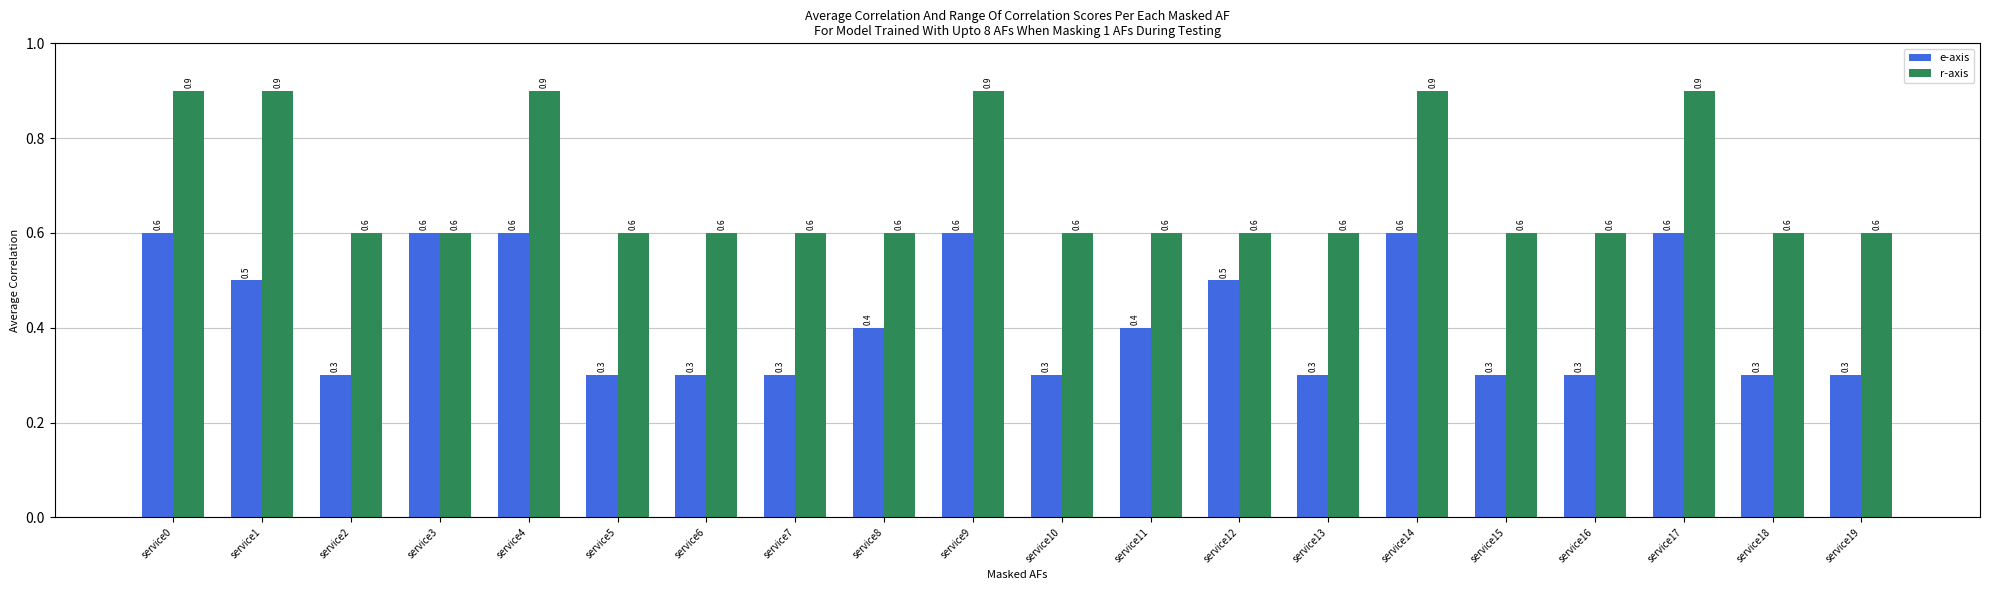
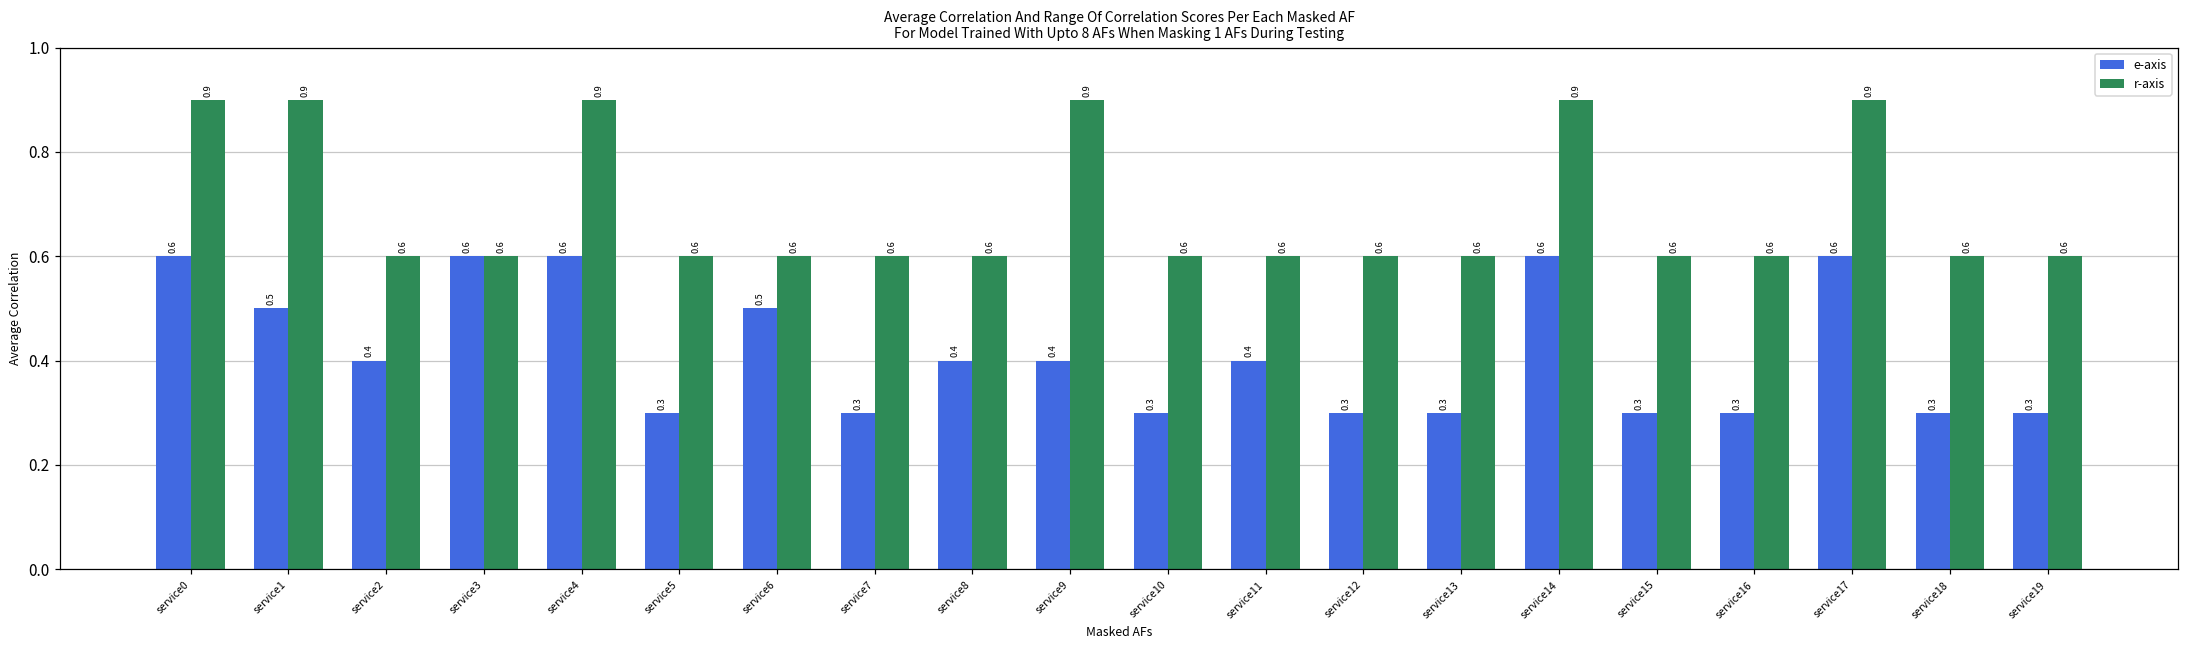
  {
    "e-axis": {
      "service0": 0.6,
      "service1": 0.5,
-     "service2": 0.3,
+     "service2": 0.4,
      "service3": 0.6,
      "service4": 0.6,
      "service5": 0.3,
-     "service6": 0.3,
+     "service6": 0.5,
      "service7": 0.3,
      "service8": 0.4,
-     "service9": 0.6,
+     "service9": 0.4,
      "service10": 0.3,
      "service11": 0.4,
-     "service12": 0.5,
+     "service12": 0.3,
      "service13": 0.3,
      "service14": 0.6,
      "service15": 0.3,
      "service16": 0.3,
      "service17": 0.6,
      "service18": 0.3,
      "service19": 0.3
    },
    "r-axis": {
      "service0": 0.9,
      "service1": 0.9,
      "service2": 0.6,
      "service3": 0.6,
      "service4": 0.9,
      "service5": 0.6,
      "service6": 0.6,
      "service7": 0.6,
      "service8": 0.6,
      "service9": 0.9,
      "service10": 0.6,
      "service11": 0.6,
      "service12": 0.6,
      "service13": 0.6,
      "service14": 0.9,
      "service15": 0.6,
      "service16": 0.6,
      "service17": 0.9,
      "service18": 0.6,
      "service19": 0.6
    }
  }
